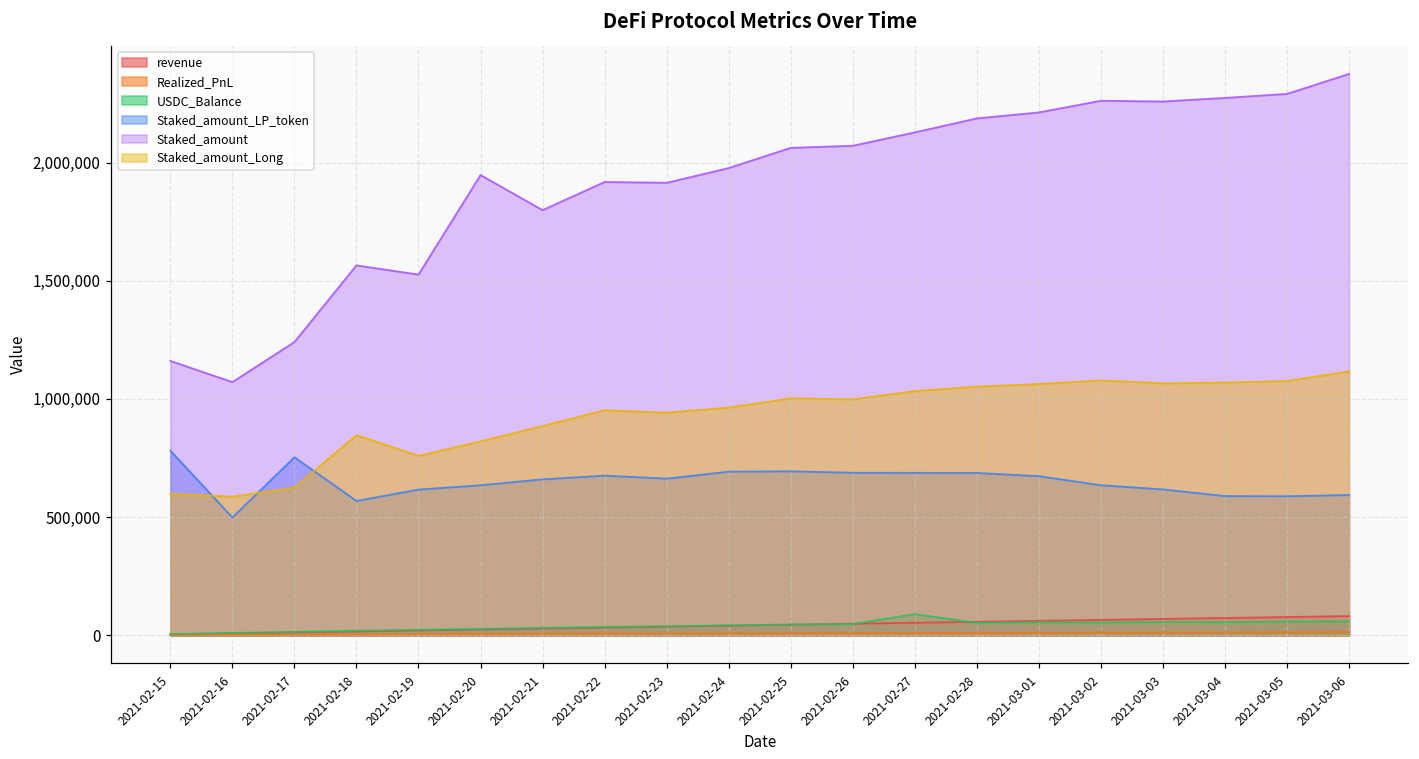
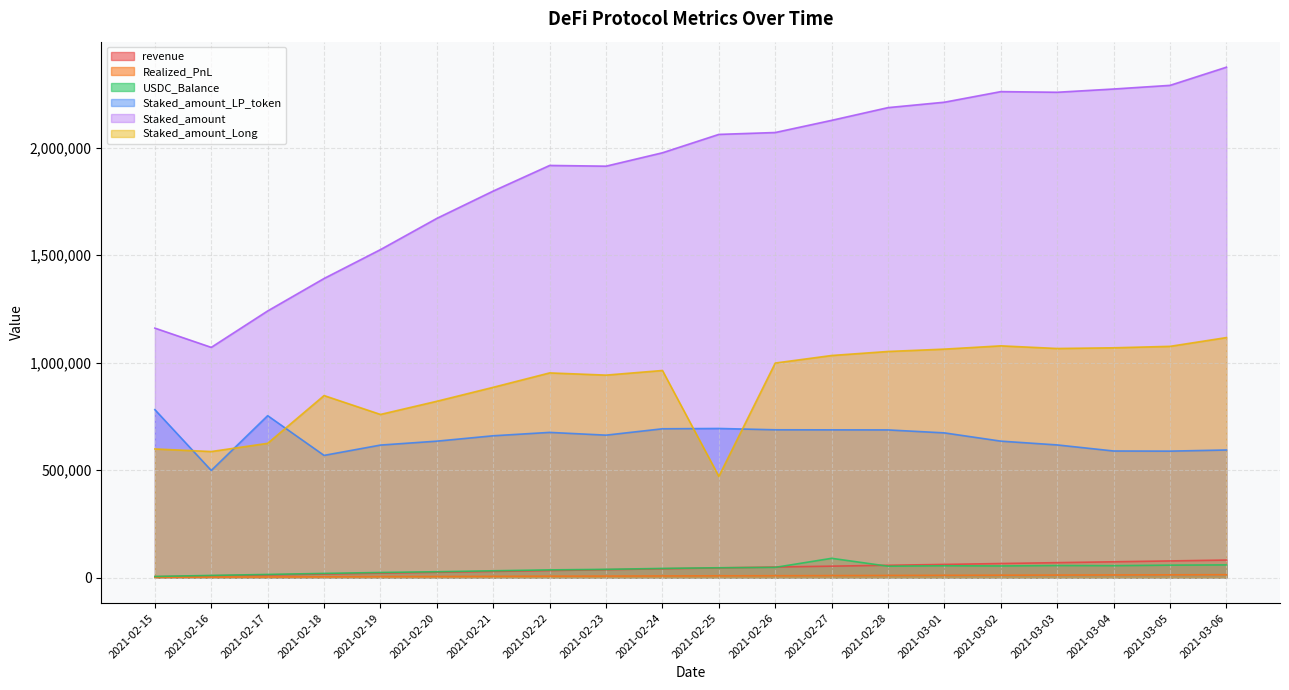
  {
    "USDC_Balance": {
      "2021-02-27": "90,000",
      "2021-03-03": "60,000",
      "2021-03-04": "60,000",
      "2021-03-05": "60,000",
      "2021-03-06": "60,000"
    },
    "Staked_amount_LP_token": {
      "2021-02-15": "780,000",
      "2021-02-16": "500,000",
      "2021-02-17": "750,000",
      "2021-02-18": "570,000",
      "2021-02-19": "620,000",
      "2021-02-20": "630,000",
      "2021-02-21": "660,000",
      "2021-02-22": "680,000",
      "2021-02-23": "660,000",
      "2021-02-24": "690,000",
      "2021-02-25": "690,000",
      "2021-02-26": "690,000",
      "2021-02-27": "690,000",
      "2021-02-28": "690,000",
      "2021-03-01": "670,000",
      "2021-03-02": "630,000",
      "2021-03-03": "620,000",
      "2021-03-04": "590,000",
      "2021-03-05": "590,000",
      "2021-03-06": "590,000"
    },
    "Staked_amount": {
      "2021-02-15": "1,160,000",
      "2021-02-16": "1,070,000",
      "2021-02-17": "1,240,000",
-     "2021-02-18": "1,560,000",
+     "2021-02-18": "1,390,000",
      "2021-02-19": "1,530,000",
-     "2021-02-20": "1,950,000",
+     "2021-02-20": "1,670,000",
      "2021-02-21": "1,800,000",
      "2021-02-22": "1,920,000",
      "2021-02-23": "1,910,000",
      "2021-02-24": "1,980,000",
      "2021-02-25": "2,060,000",
      "2021-02-26": "2,070,000",
      "2021-02-27": "2,130,000",
      "2021-02-28": "2,190,000",
      "2021-03-01": "2,210,000",
      "2021-03-02": "2,260,000",
      "2021-03-03": "2,260,000",
      "2021-03-04": "2,270,000",
      "2021-03-05": "2,290,000",
      "2021-03-06": "2,370,000"
    },
    "Staked_amount_Long": {
      "2021-02-15": "600,000",
      "2021-02-16": "590,000",
      "2021-02-17": "620,000",
      "2021-02-18": "850,000",
      "2021-02-19": "760,000",
      "2021-02-20": "820,000",
      "2021-02-21": "890,000",
      "2021-02-22": "950,000",
      "2021-02-23": "940,000",
      "2021-02-24": "960,000",
-     "2021-02-25": "1,000,000",
+     "2021-02-25": "470,000",
      "2021-02-26": "1,000,000",
      "2021-02-27": "1,030,000",
      "2021-02-28": "1,050,000",
      "2021-03-01": "1,060,000",
      "2021-03-02": "1,080,000",
      "2021-03-03": "1,070,000",
      "2021-03-04": "1,070,000",
      "2021-03-05": "1,080,000",
      "2021-03-06": "1,120,000"
    }
  }
